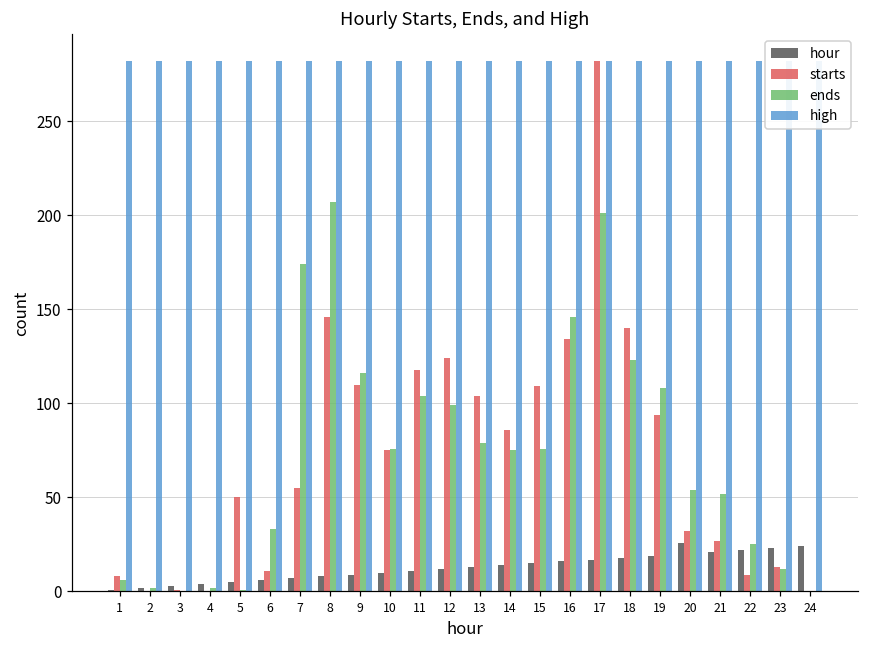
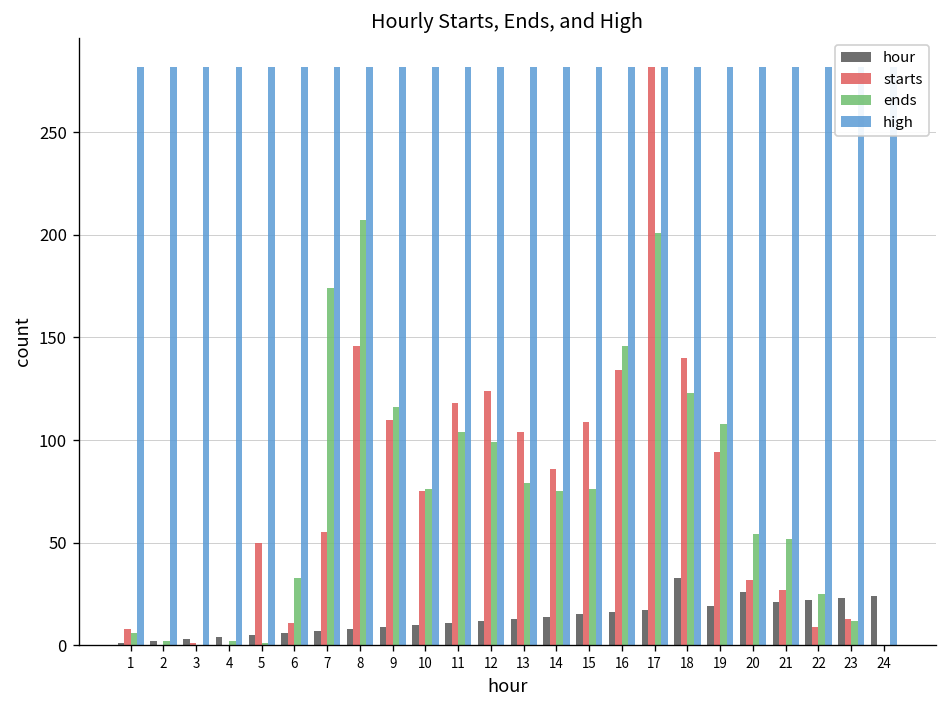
  {
    "hour": {
      "2": 2,
      "3": 3,
      "4": 4,
      "5": 5,
      "6": 6,
      "7": 7,
      "8": 8,
      "9": 9,
      "10": 10,
      "11": 11,
      "12": 12,
      "13": 13,
      "14": 14,
      "15": 15,
      "16": 16,
      "17": 17,
-     "18": 18,
+     "18": 33,
      "19": 19,
      "20": 26,
      "21": 21,
      "22": 22,
      "23": 23,
      "24": 24
    },
    "starts": {
      "1": 8,
      "2": 0,
      "4": 0,
      "5": 50,
      "6": 11,
      "7": 55,
      "8": 146,
      "9": 110,
      "10": 75,
      "11": 118,
      "12": 124,
      "13": 104,
      "14": 86,
      "15": 109,
      "16": 134,
      "17": 282,
      "18": 140,
      "19": 94,
      "20": 32,
      "21": 27,
      "22": 9,
      "23": 13,
      "24": 0
    },
    "ends": {
      "1": 6,
      "2": 2,
      "3": 0,
      "4": 2,
      "6": 33,
      "7": 174,
      "8": 207,
      "9": 116,
      "10": 76,
      "11": 104,
      "12": 99,
      "13": 79,
      "14": 75,
      "15": 76,
      "16": 146,
      "17": 201,
      "18": 123,
      "19": 108,
      "20": 54,
      "21": 52,
      "22": 25,
      "23": 12,
      "24": 0
    },
    "high": {
      "1": 282,
      "2": 282,
      "3": 282,
      "4": 282,
      "5": 282,
      "6": 282,
      "7": 282,
      "8": 282,
      "9": 282,
      "10": 282,
      "11": 282,
      "12": 282,
      "13": 282,
      "14": 282,
      "15": 282,
      "16": 282,
      "17": 282,
      "18": 282,
      "19": 282,
      "20": 282,
      "21": 282,
      "22": 282
    }
  }
